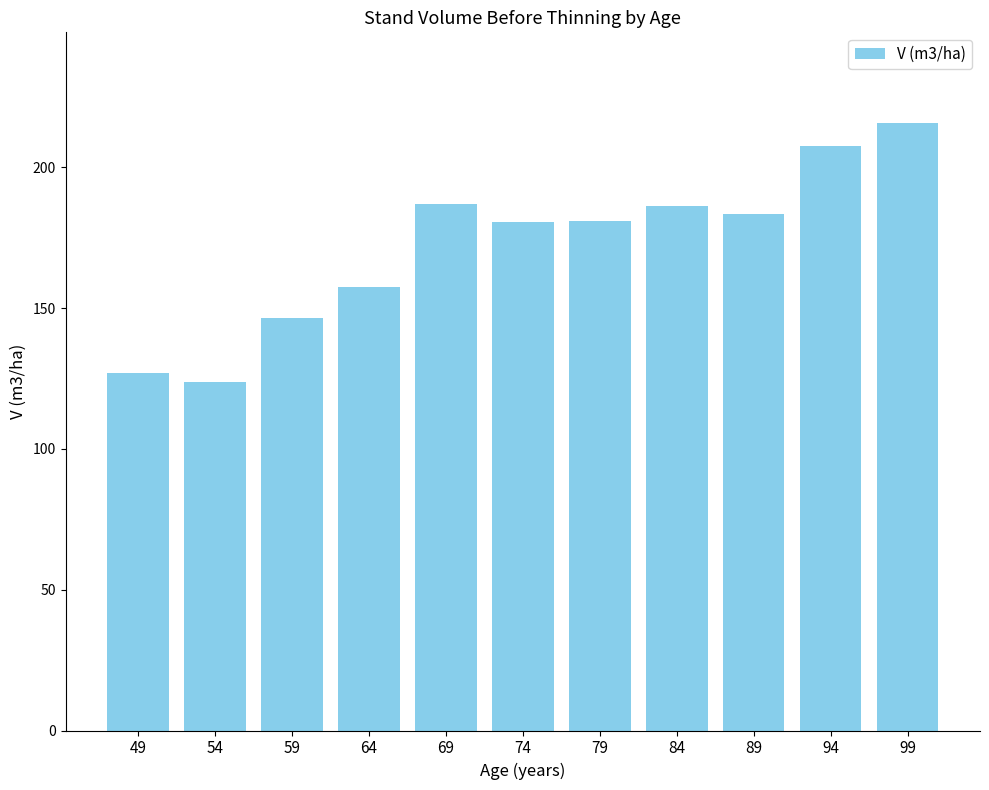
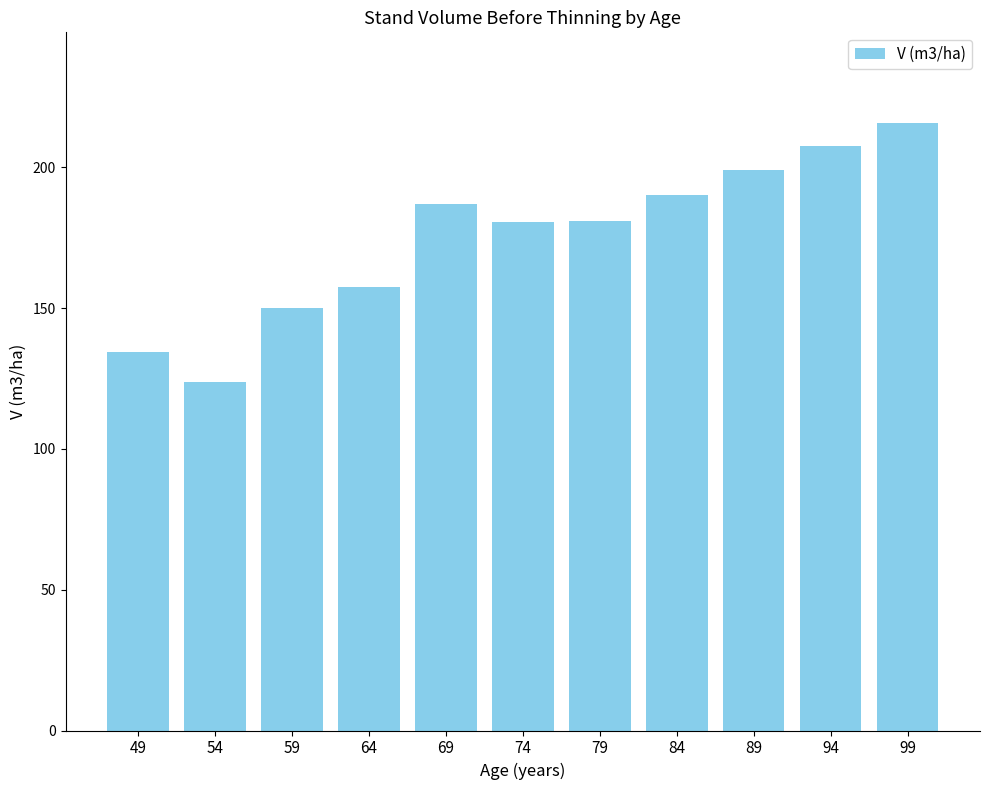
  {
-   "49": 127,
+   "49": 135,
    "54": 124,
-   "59": 147,
+   "59": 150,
    "64": 157,
    "69": 187,
    "74": 180,
    "79": 181,
-   "84": 186,
-   "89": 184,
+   "84": 190,
+   "89": 199,
    "94": 207,
    "99": 216
  }
